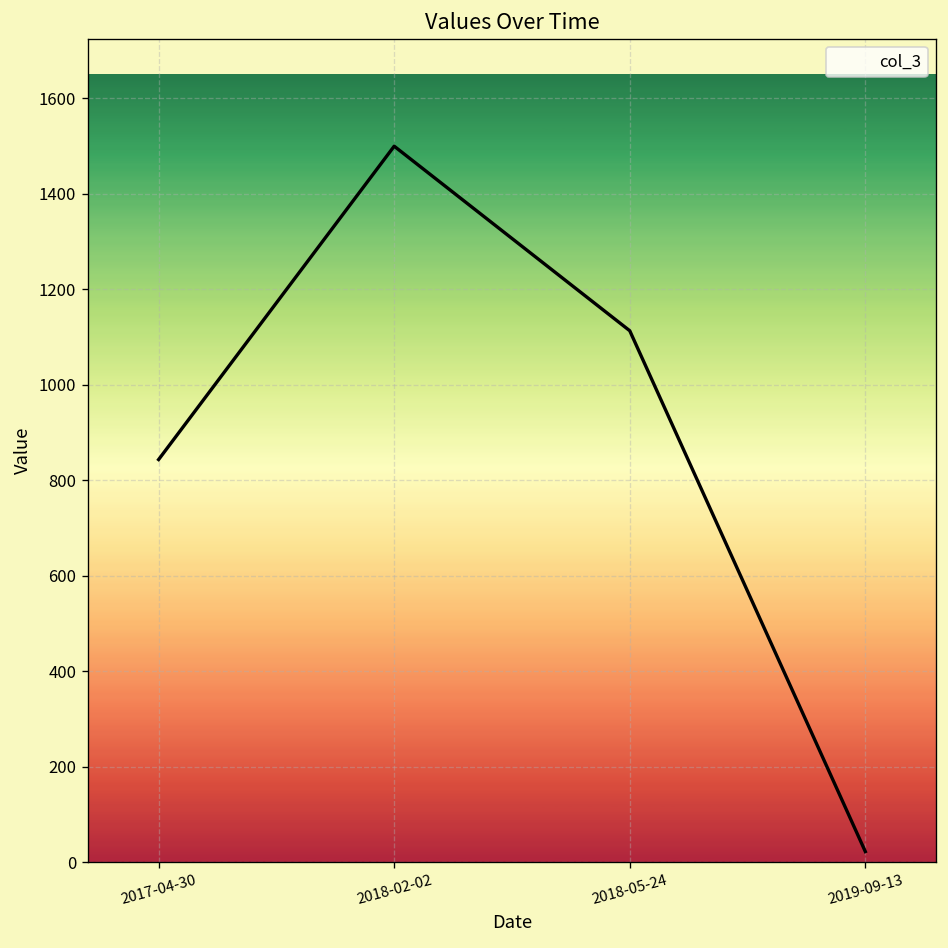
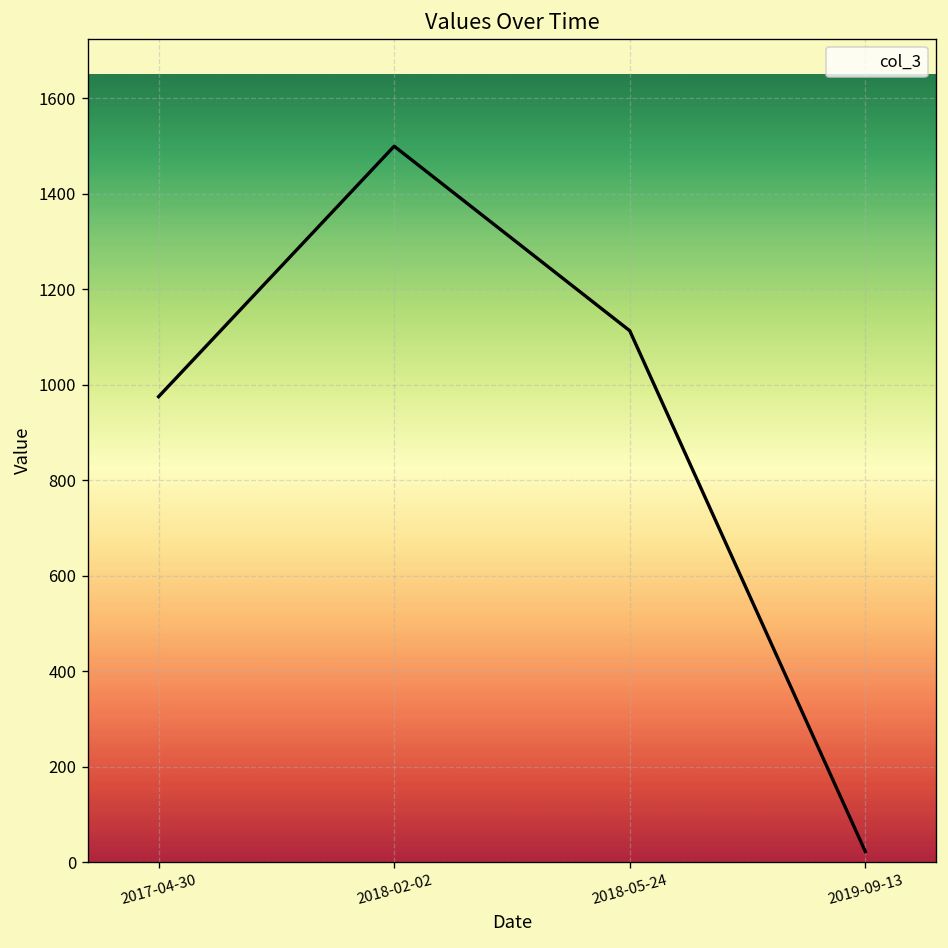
  {
-   "2017-04-30": 840,
+   "2017-04-30": 980,
    "2018-02-02": 1500,
    "2018-05-24": 1110,
    "2019-09-13": 20
  }
